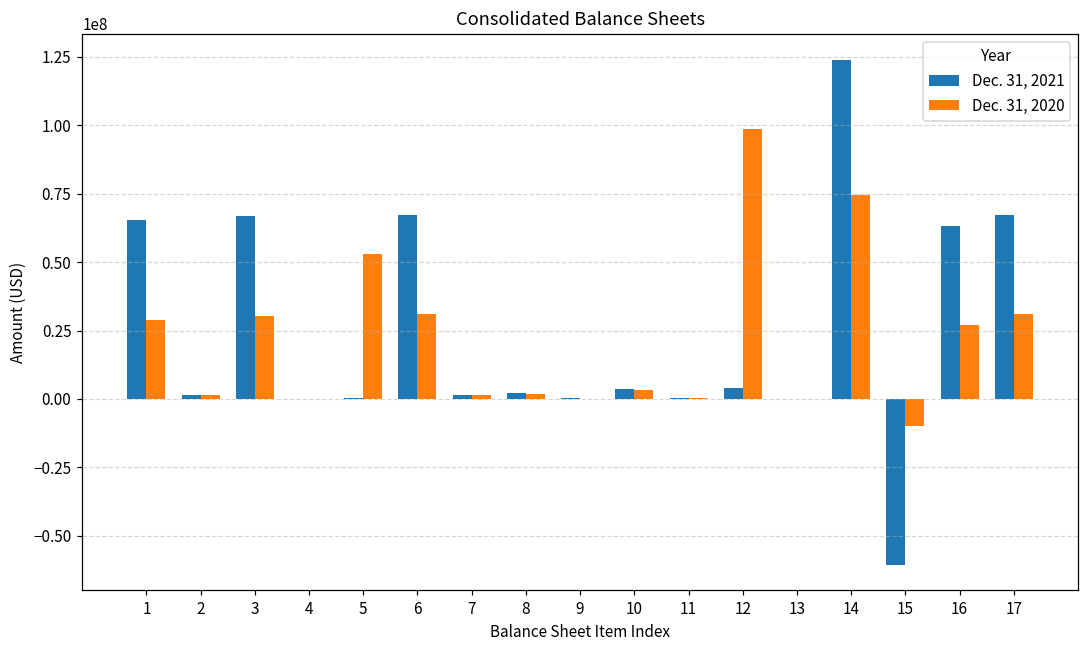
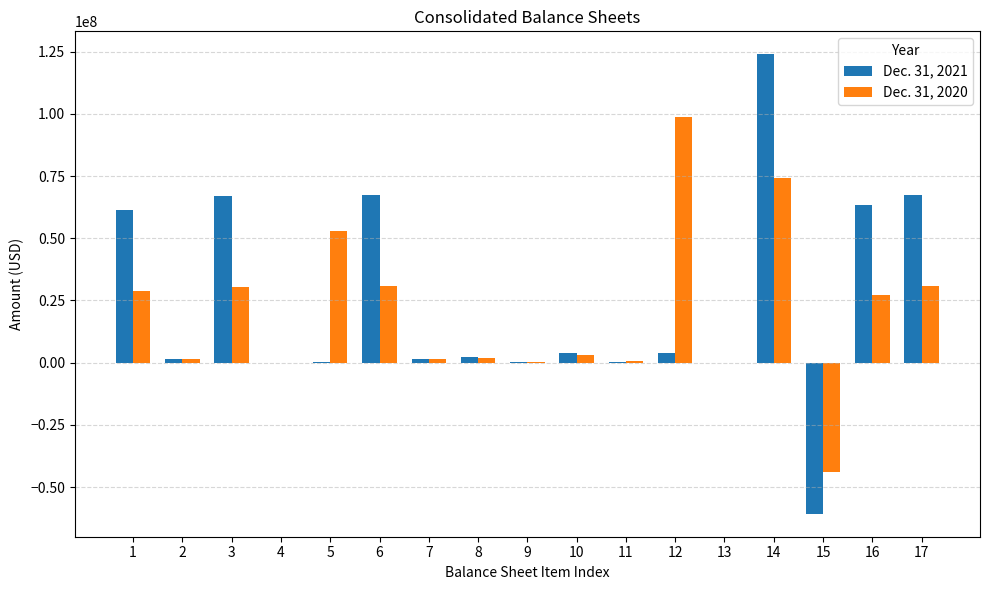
  {
    "Dec. 31, 2021": {
-     "1": 65000000,
+     "1": 61000000,
      "2": 2000000,
      "3": 67000000,
      "6": 67000000,
      "7": 1000000,
      "8": 2000000,
      "10": 4000000,
      "12": 4000000,
      "14": 124000000,
      "15": -61000000,
      "16": 63000000,
      "17": 67000000
    },
    "Dec. 31, 2020": {
      "1": 29000000,
      "2": 1000000,
      "3": 30000000,
      "5": 53000000,
      "6": 31000000,
      "7": 1000000,
      "8": 2000000,
      "10": 3000000,
      "12": 99000000,
      "14": 74000000,
-     "15": -10000000,
+     "15": -44000000,
      "16": 27000000,
      "17": 31000000
    }
  }
